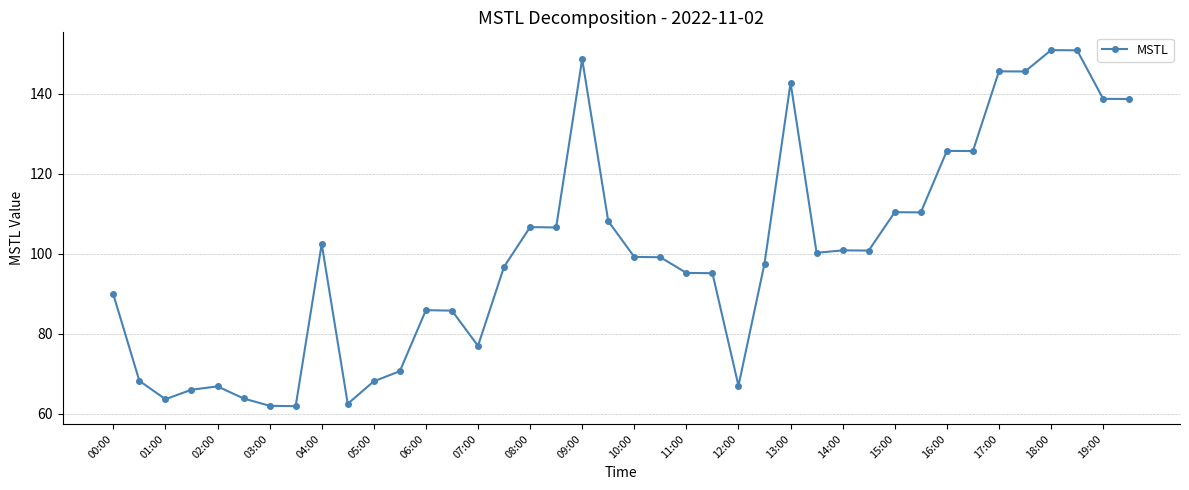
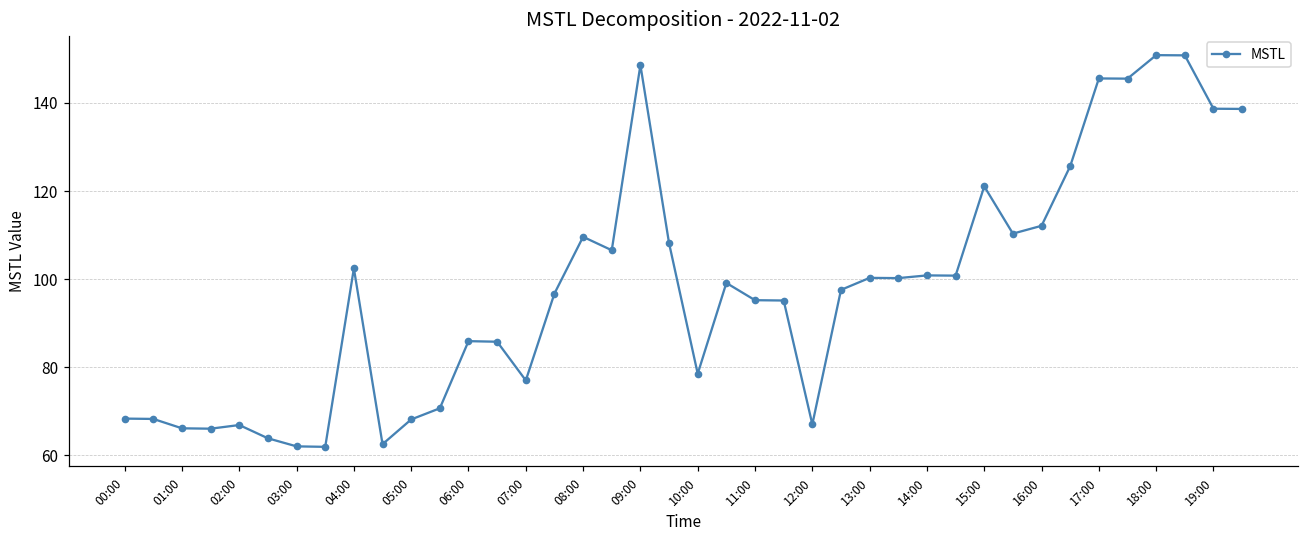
  {
-   "00:00": 90,
-   "01:00": 64,
+   "00:00": 68,
+   "01:00": 66,
    "02:00": 67,
    "03:00": 62,
    "04:00": 102,
    "05:00": 68,
    "06:00": 86,
    "07:00": 77,
-   "08:00": 107,
+   "08:00": 110,
    "09:00": 149,
-   "10:00": 99,
+   "10:00": 79,
    "11:00": 95,
    "12:00": 67,
-   "13:00": 143,
+   "13:00": 100,
    "14:00": 101,
-   "15:00": 110,
-   "16:00": 126,
+   "15:00": 121,
+   "16:00": 112,
    "17:00": 146,
    "18:00": 151,
    "19:00": 139
  }
